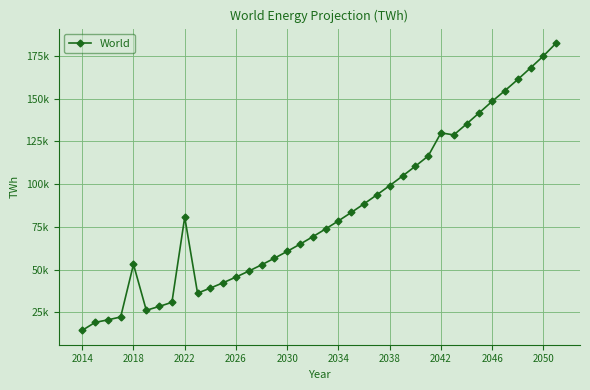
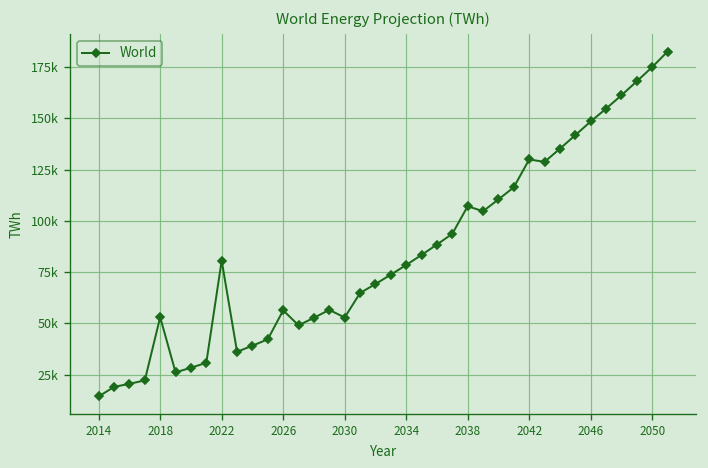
  {
    "2014": 14000,
    "2018": 53000,
    "2022": 81000,
-   "2026": 46000,
-   "2030": 61000,
+   "2026": 56000,
+   "2030": 53000,
    "2034": 78000,
-   "2038": 99000,
+   "2038": 107000,
    "2042": 130000,
    "2046": 148000,
    "2050": 175000
  }
